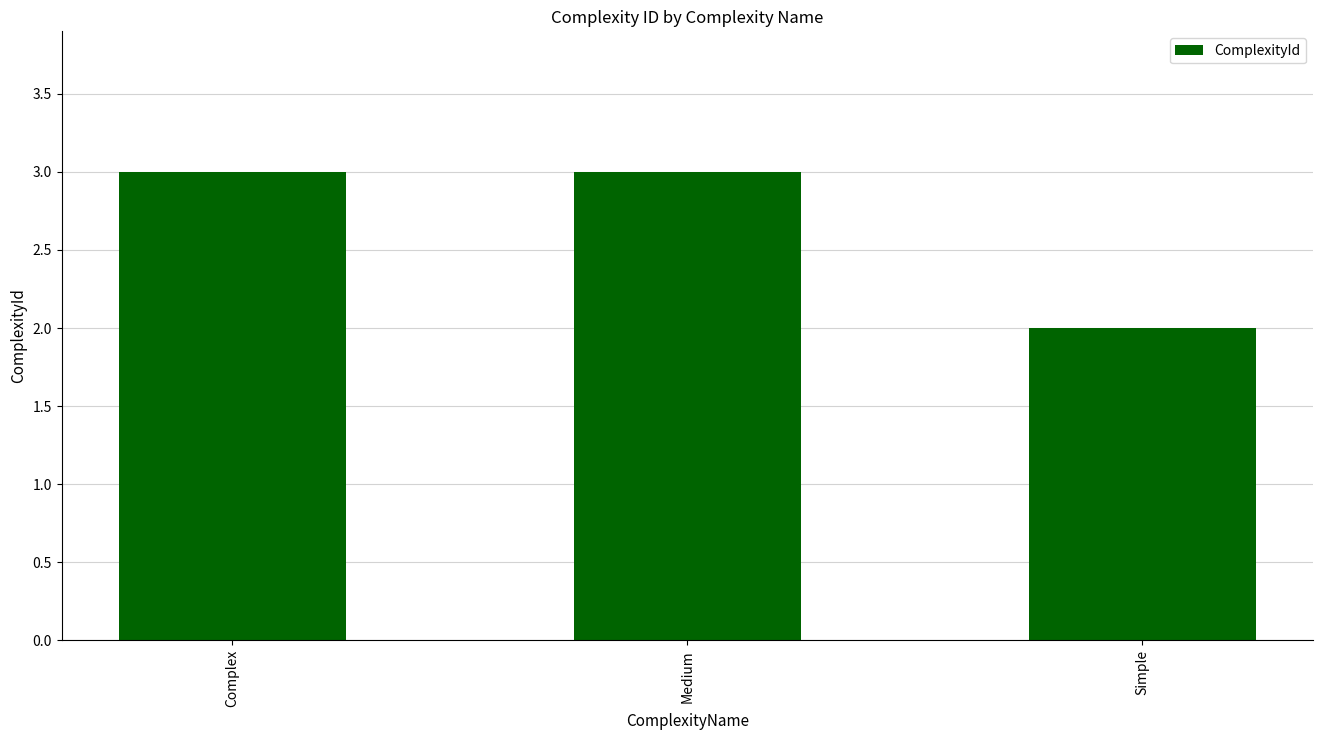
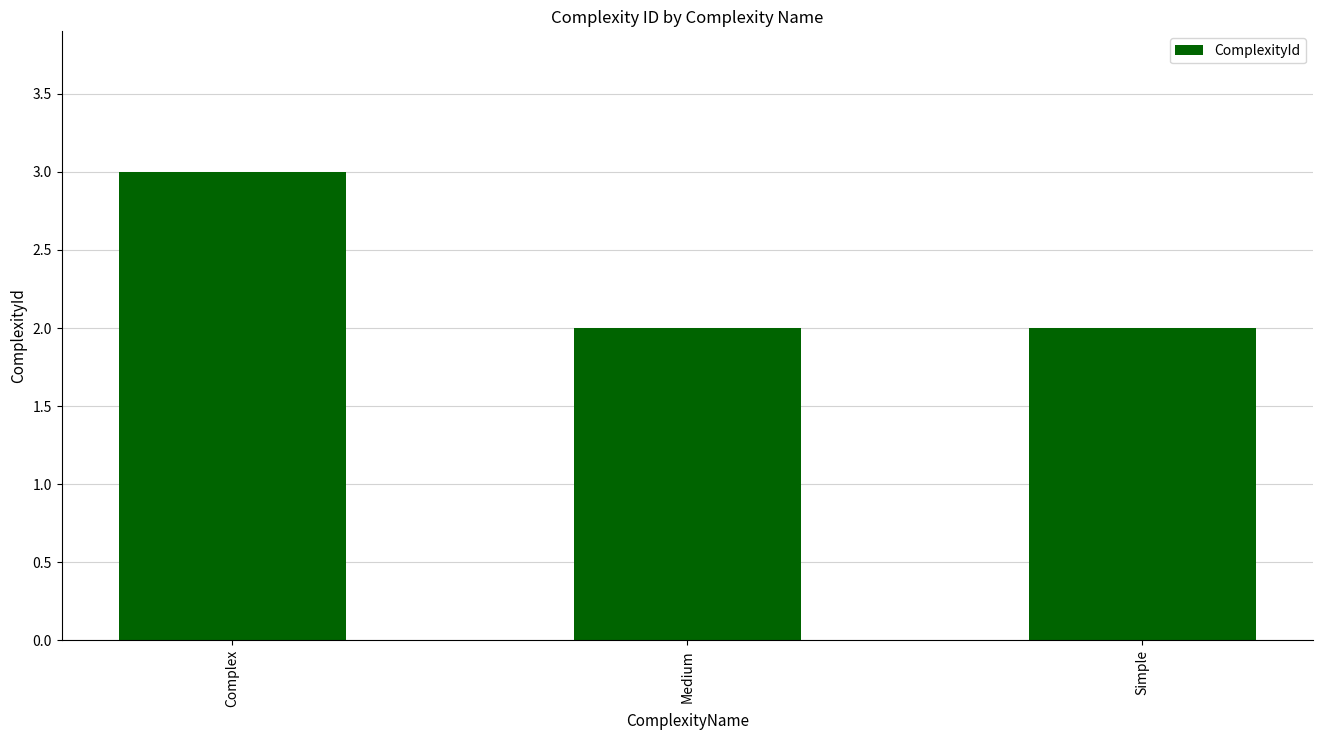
  {
    "Complex": 3,
-   "Medium": 3,
+   "Medium": 2,
    "Simple": 2
  }
